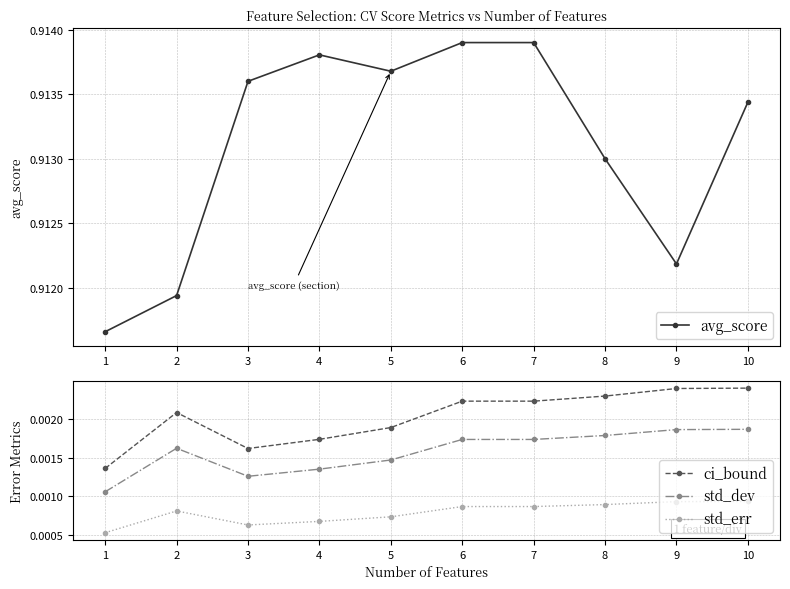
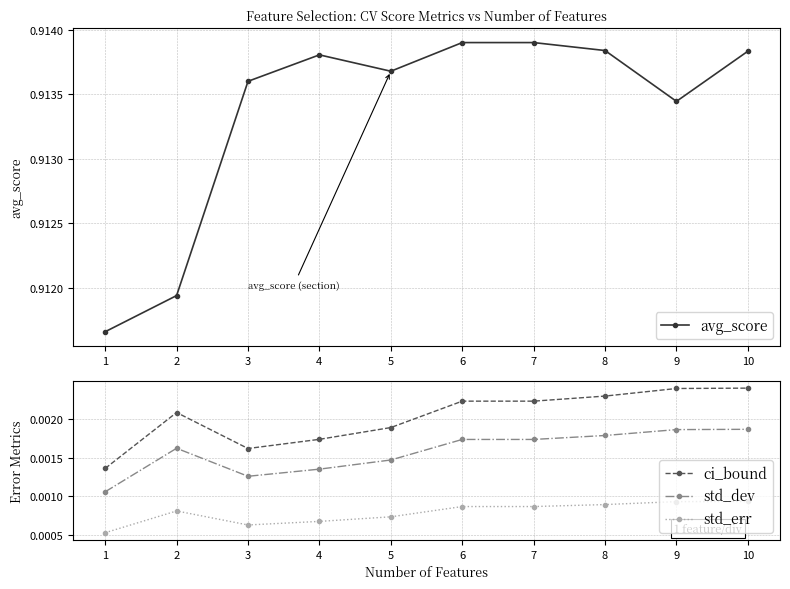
  {
    "Feature Selection: CV Score Metrics vs Number of Features": {
      "1": 0.91166,
      "2": 0.91194,
      "3": 0.91360,
      "4": 0.91381,
      "5": 0.91368,
      "6": 0.91390,
      "7": 0.91390,
-     "8": 0.91300,
-     "9": 0.91219,
-     "10": 0.91344
+     "8": 0.91384,
+     "9": 0.91345,
+     "10": 0.91383
    }
  }
